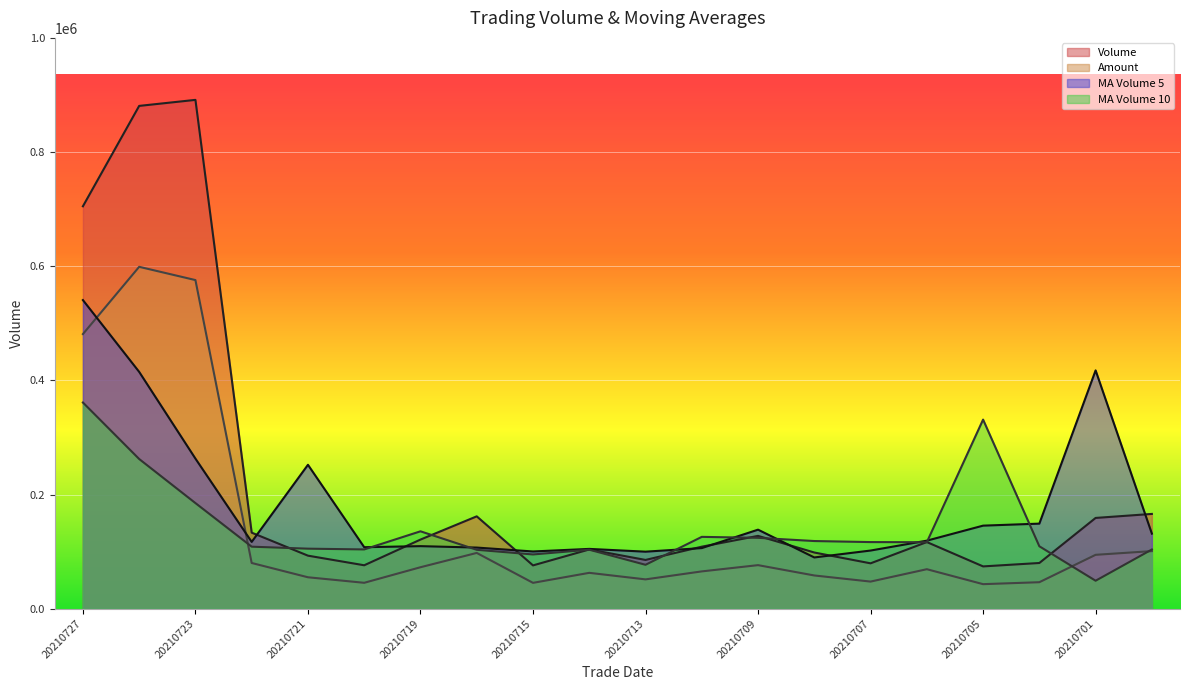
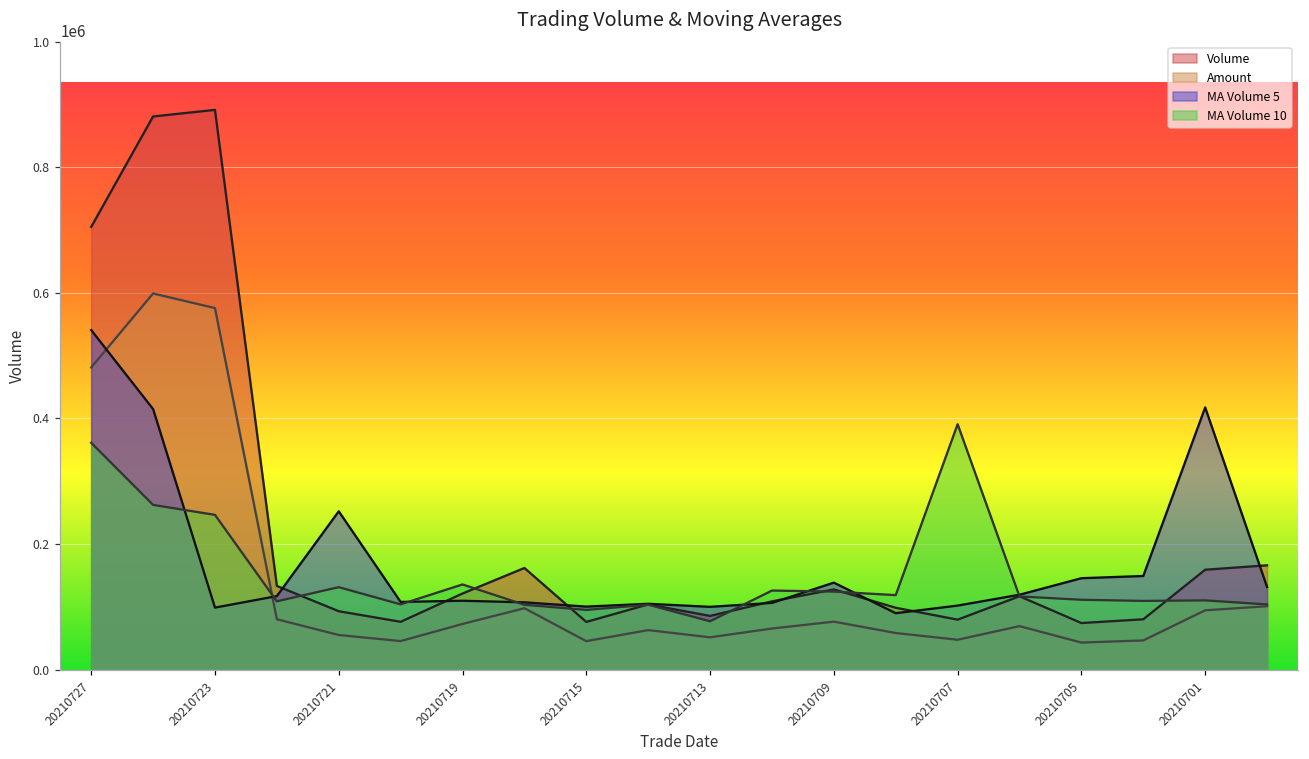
  {
    "MA Volume 5": {
      "20210727": 540000,
-     "20210723": 260000,
+     "20210723": 100000,
      "20210721": 250000,
      "20210719": 110000,
      "20210715": 100000,
      "20210713": 100000,
      "20210709": 140000,
      "20210707": 100000,
      "20210705": 150000,
      "20210701": 420000
    },
    "MA Volume 10": {
      "20210727": 360000,
-     "20210723": 190000,
-     "20210721": 110000,
+     "20210723": 250000,
+     "20210721": 130000,
      "20210719": 140000,
      "20210715": 100000,
      "20210713": 80000,
-     "20210707": 120000,
-     "20210705": 330000,
-     "20210701": 50000
+     "20210707": 390000,
+     "20210705": 110000,
+     "20210701": 110000
    }
  }
